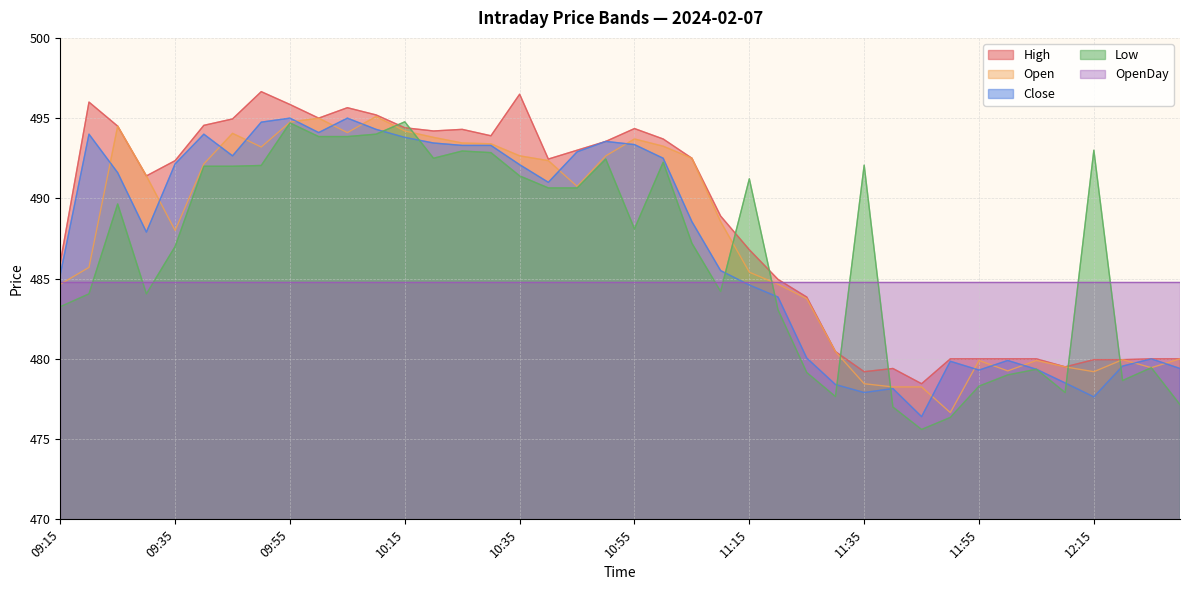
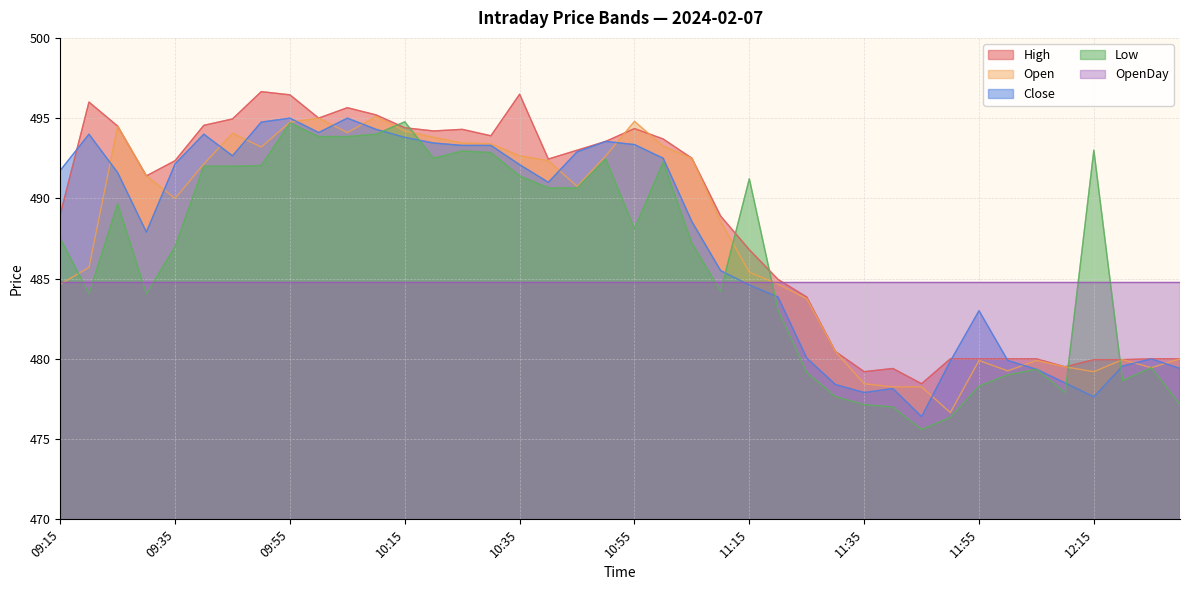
  {
    "High": {
-     "09:15": 486,
+     "09:15": 489,
      "09:35": 492.4,
-     "09:55": 495.9,
+     "09:55": 496.5,
      "10:15": 494.4,
      "10:35": 496.5,
      "10:55": 494.4,
      "11:15": 486.8,
      "11:35": 479.2,
      "12:15": 480.0
    },
    "Open": {
-     "09:35": 488,
+     "09:35": 490,
      "10:15": 494.2,
      "10:35": 492.7,
-     "10:55": 493.7,
+     "10:55": 494.8,
      "11:15": 485.4,
      "11:35": 478.5,
      "12:15": 479.2
    },
    "Close": {
-     "09:15": 485.3,
+     "09:15": 491.7,
      "09:35": 492.2,
      "09:55": 495.0,
      "10:15": 493.8,
      "10:35": 492.1,
      "10:55": 493.4,
      "11:15": 484.6,
      "11:35": 477.9,
-     "11:55": 479.3,
+     "11:55": 483.0,
      "12:15": 477.6
    },
    "Low": {
-     "09:15": 483.3,
+     "09:15": 487.5,
      "09:35": 487.0,
      "10:15": 494.8,
      "10:35": 491.4,
      "10:55": 488.1,
      "11:15": 491.2,
-     "11:35": 492.1,
+     "11:35": 477.2,
      "11:55": 478.3,
      "12:15": 493.0
    },
    "OpenDay": {
      "09:35": 484.8,
      "09:55": 484.8,
      "10:15": 484.8,
      "10:35": 484.8,
      "10:55": 484.8,
      "11:15": 484.8,
      "11:35": 484.8,
      "11:55": 484.8,
      "12:15": 484.8
    }
  }
